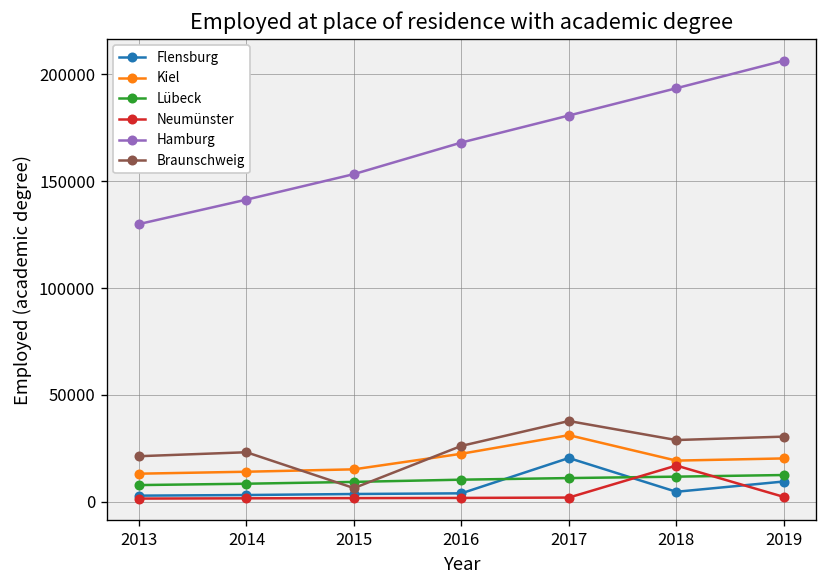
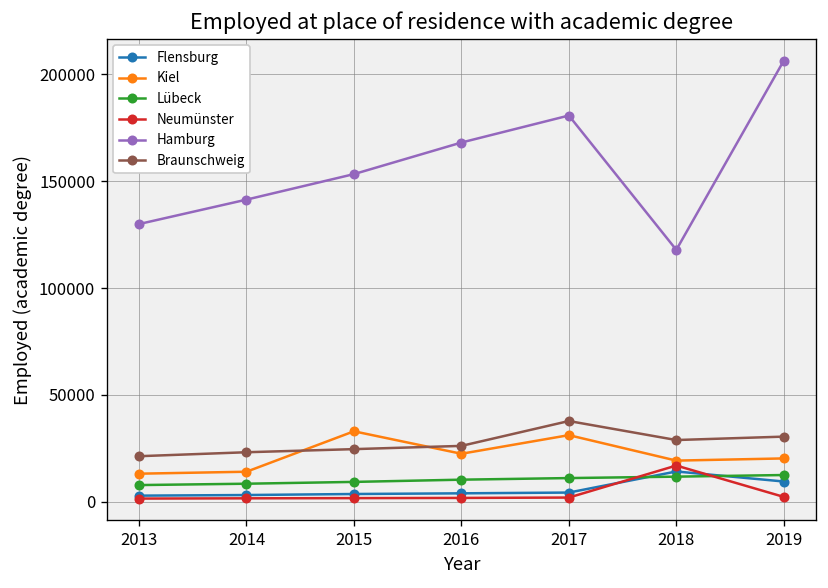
  {
    "Flensburg": {
      "2014": 3000,
      "2015": 4000,
      "2016": 4000,
-     "2017": 20000,
-     "2018": 5000,
+     "2017": 4000,
+     "2018": 14000,
      "2019": 9000
    },
    "Kiel": {
      "2013": 13000,
      "2014": 14000,
-     "2015": 15000,
+     "2015": 33000,
      "2016": 22000,
      "2017": 31000,
      "2018": 19000,
      "2019": 20000
    },
    "Lübeck": {
      "2013": 8000,
      "2014": 8000,
      "2015": 9000,
      "2016": 10000,
      "2017": 11000,
      "2018": 12000,
      "2019": 13000
    },
    "Neumünster": {
      "2014": 2000,
      "2015": 2000,
      "2016": 2000,
      "2017": 2000,
      "2018": 17000,
      "2019": 2000
    },
    "Hamburg": {
      "2013": 130000,
      "2014": 141000,
      "2015": 153000,
      "2016": 168000,
      "2017": 181000,
-     "2018": 193000,
+     "2018": 118000,
      "2019": 206000
    },
    "Braunschweig": {
      "2013": 21000,
      "2014": 23000,
-     "2015": 6000,
+     "2015": 25000,
      "2016": 26000,
      "2017": 38000,
      "2018": 29000,
      "2019": 30000
    }
  }
